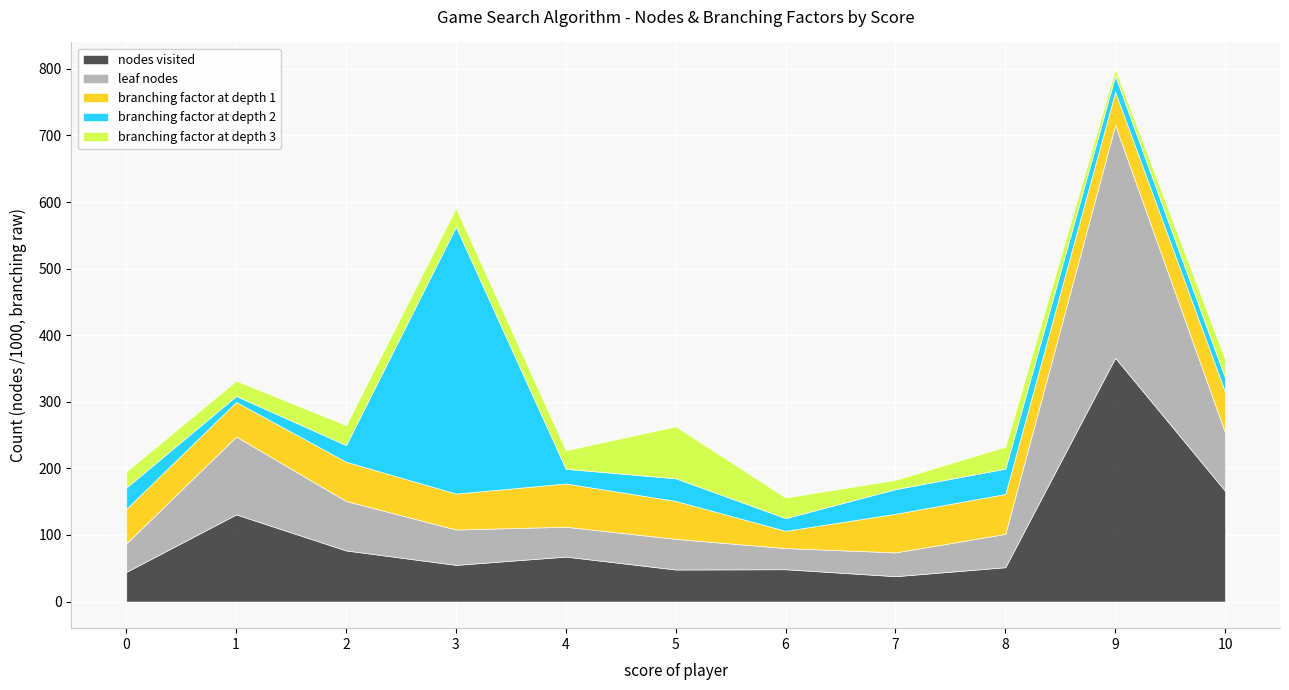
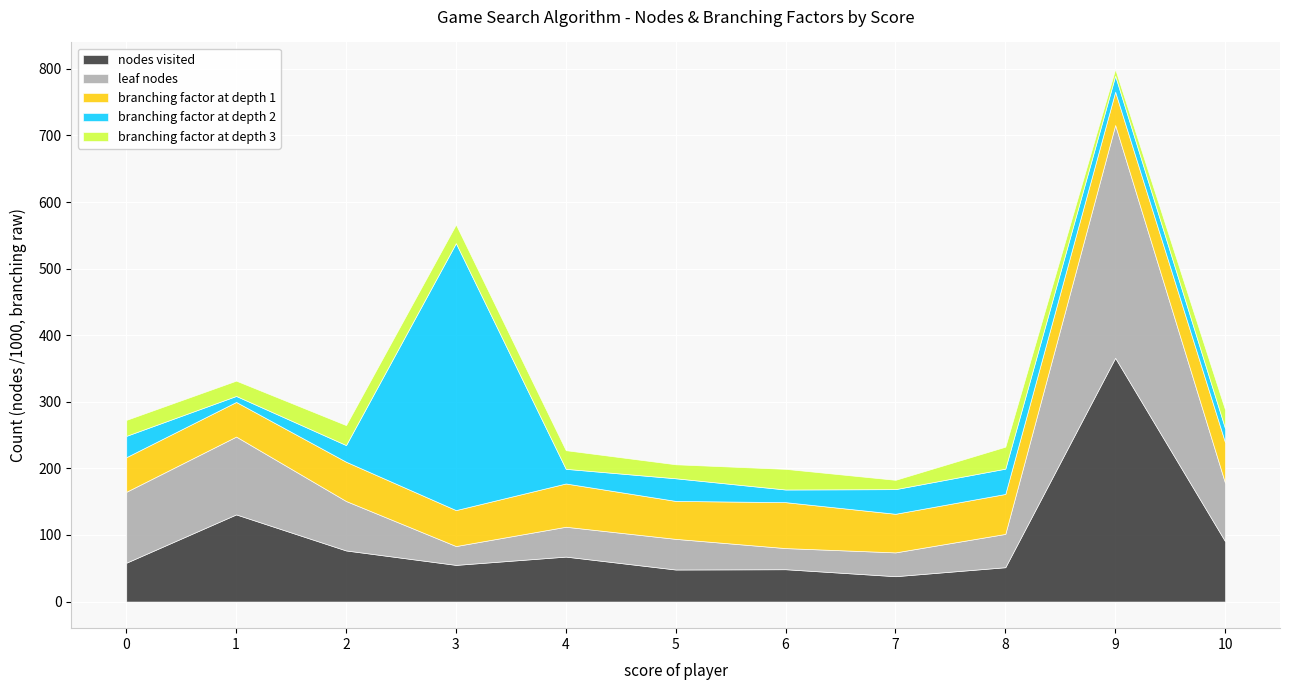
  {
    "nodes visited": {
-     "0": 40,
+     "0": 60,
      "1": 130,
      "2": 80,
      "3": 60,
      "4": 70,
      "5": 50,
      "6": 50,
      "7": 40,
      "8": 50,
      "9": 370,
-     "10": 170
+     "10": 90
    },
    "leaf nodes": {
-     "0": 40,
+     "0": 110,
      "1": 120,
      "2": 70,
-     "3": 50,
+     "3": 30,
      "4": 40,
      "5": 50,
      "6": 30,
      "7": 40,
      "8": 50,
      "9": 350,
      "10": 90
    },
    "branching factor at depth 1": {
      "0": 50,
      "1": 50,
      "2": 60,
      "3": 50,
      "4": 60,
      "5": 60,
-     "6": 30,
+     "6": 70,
      "7": 60,
      "8": 60,
      "9": 50,
      "10": 60
    },
    "branching factor at depth 2": {
      "0": 30,
      "1": 10,
      "2": 30,
      "3": 400,
      "4": 20,
      "5": 30,
      "6": 20,
      "7": 40,
      "8": 40,
      "9": 20,
      "10": 20
    },
    "branching factor at depth 3": {
      "0": 20,
      "1": 20,
      "2": 30,
      "3": 30,
      "4": 30,
-     "5": 80,
+     "5": 20,
      "6": 30,
      "7": 10,
      "8": 30,
      "9": 10,
      "10": 30
    }
  }
